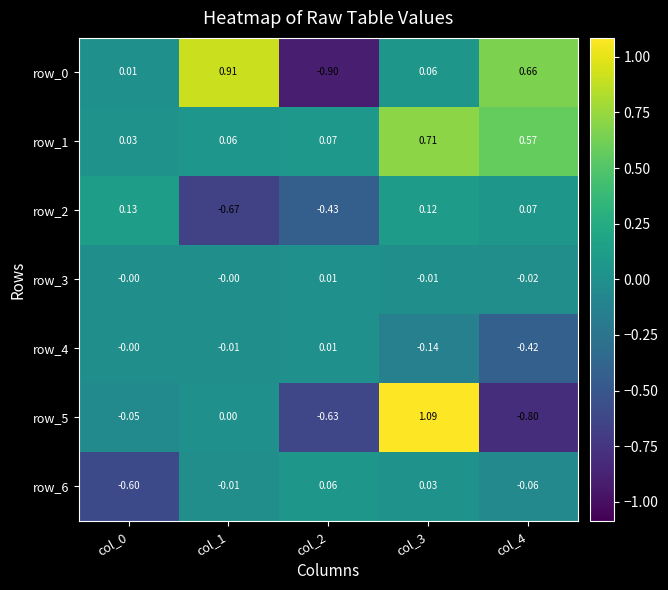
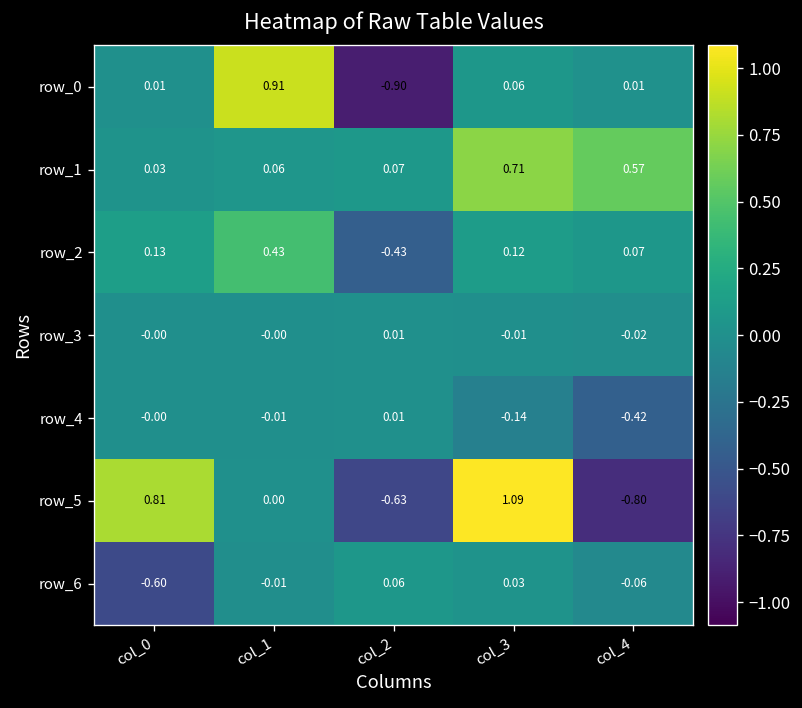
  {
    "row_0": {
      "col_0": 0.01,
      "col_1": 0.91,
      "col_2": -0.90,
      "col_3": 0.06,
-     "col_4": 0.66
+     "col_4": 0.01
    },
    "row_1": {
      "col_0": 0.03,
      "col_1": 0.06,
      "col_2": 0.07,
      "col_3": 0.71,
      "col_4": 0.57
    },
    "row_2": {
      "col_0": 0.13,
-     "col_1": -0.67,
+     "col_1": 0.43,
      "col_2": -0.43,
      "col_3": 0.12,
      "col_4": 0.07
    },
    "row_3": {
      "col_0": -0.00,
      "col_1": -0.00,
      "col_2": 0.01,
      "col_3": -0.01,
      "col_4": -0.02
    },
    "row_4": {
      "col_0": -0.00,
      "col_1": -0.01,
      "col_2": 0.01,
      "col_3": -0.14,
      "col_4": -0.42
    },
    "row_5": {
-     "col_0": -0.05,
+     "col_0": 0.81,
      "col_1": 0.00,
      "col_2": -0.63,
      "col_3": 1.09,
      "col_4": -0.80
    },
    "row_6": {
      "col_0": -0.60,
      "col_1": -0.01,
      "col_2": 0.06,
      "col_3": 0.03,
      "col_4": -0.06
    }
  }
